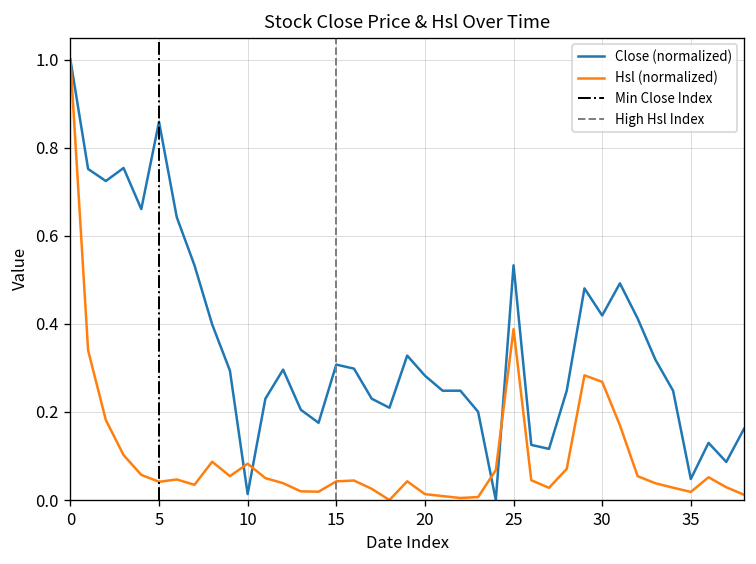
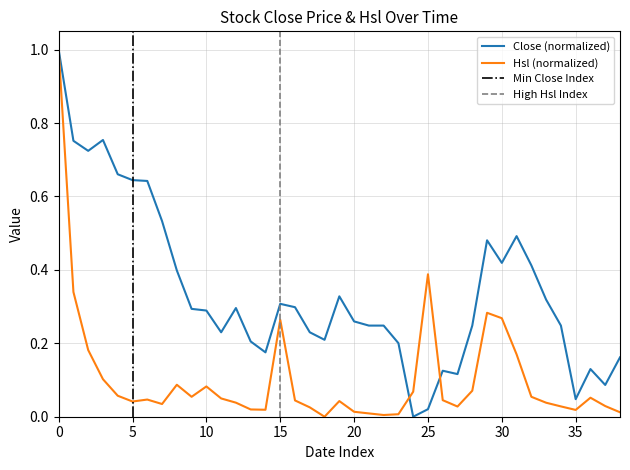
  {
    "Close (normalized)": {
-     "5": 0.86,
-     "10": 0.01,
+     "5": 0.64,
+     "10": 0.29,
      "15": 0.31,
-     "20": 0.28,
-     "25": 0.53,
+     "20": 0.26,
+     "25": 0.02,
      "30": 0.42,
      "35": 0.05
    },
    "Hsl (normalized)": {
      "5": 0.04,
      "10": 0.08,
-     "15": 0.04,
+     "15": 0.26,
      "20": 0.01,
      "25": 0.39,
      "30": 0.27,
      "35": 0.02
    }
  }
